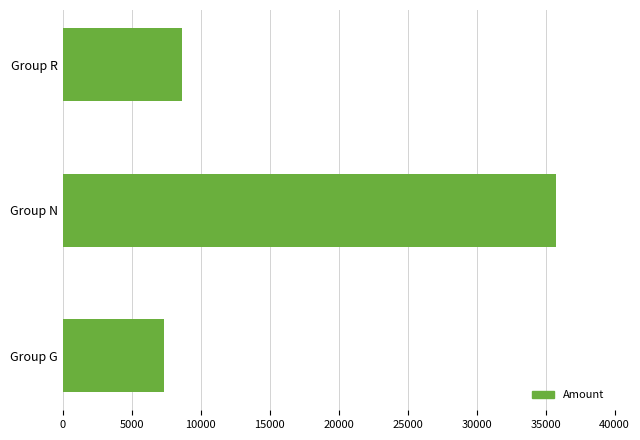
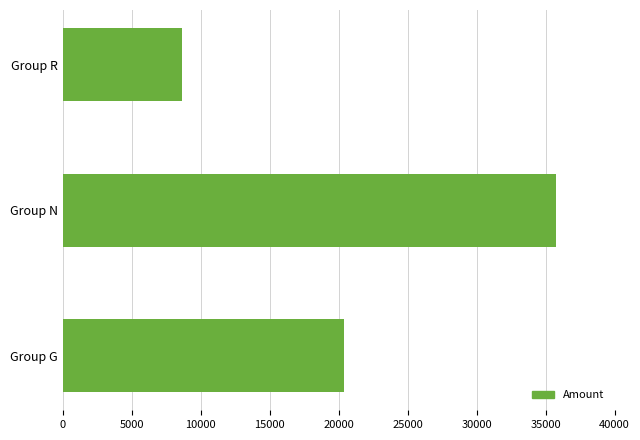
  {
    "Group R": 8700,
    "Group N": 35800,
-   "Group G": 7300
+   "Group G": 20400
  }
